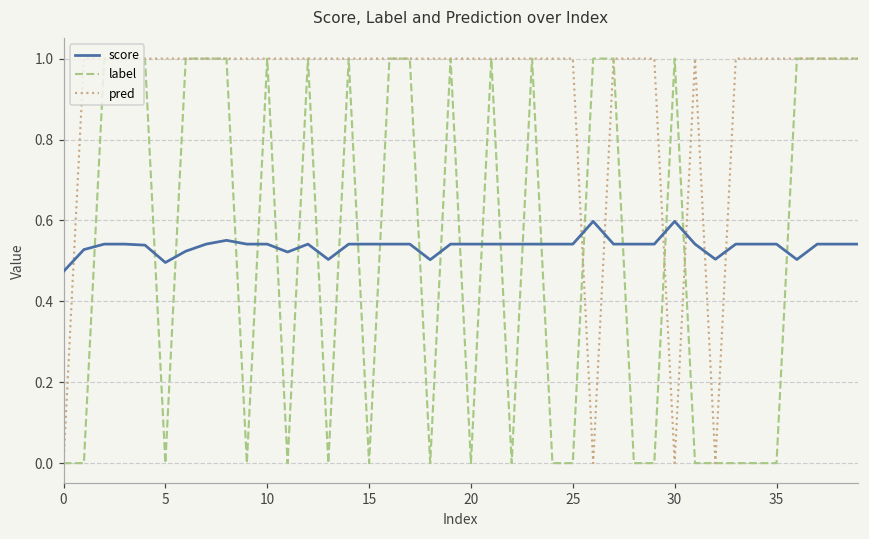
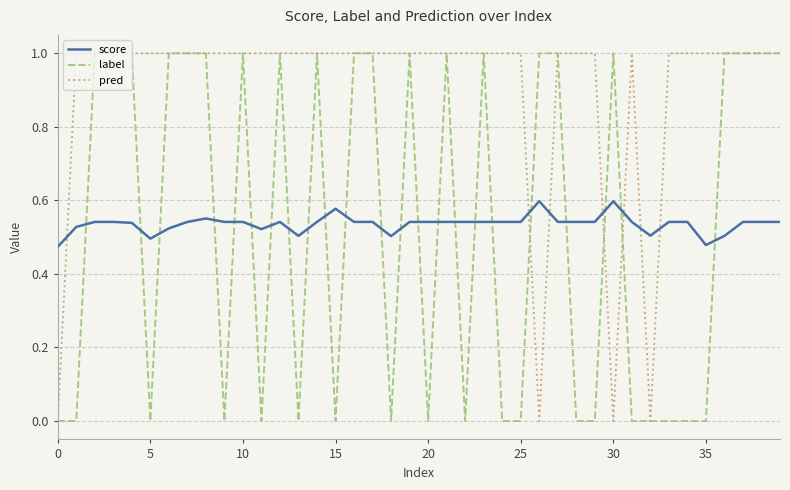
  {
    "score": {
      "0": 0.47,
      "5": 0.50,
      "10": 0.54,
-     "15": 0.54,
+     "15": 0.58,
      "20": 0.54,
      "25": 0.54,
      "30": 0.60,
-     "35": 0.54
+     "35": 0.48
    }
  }
